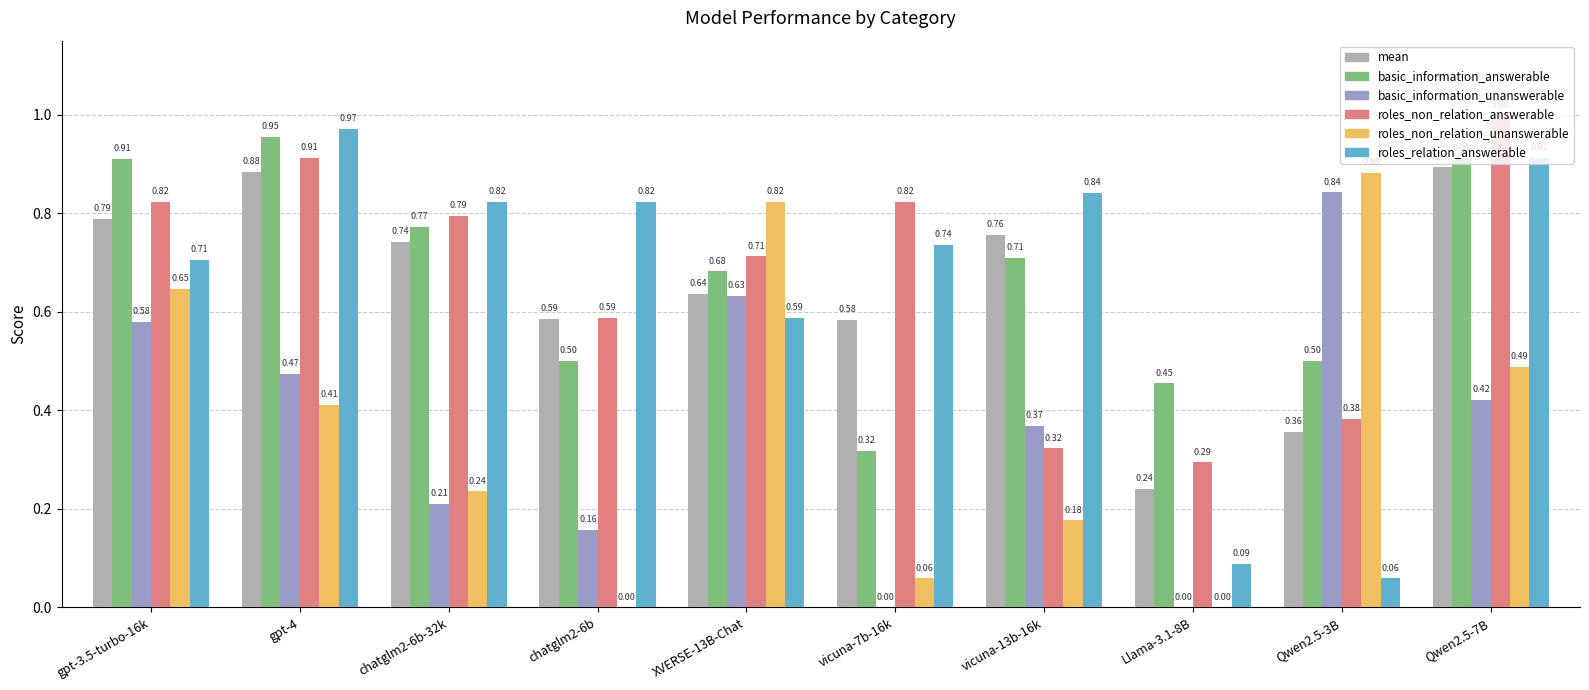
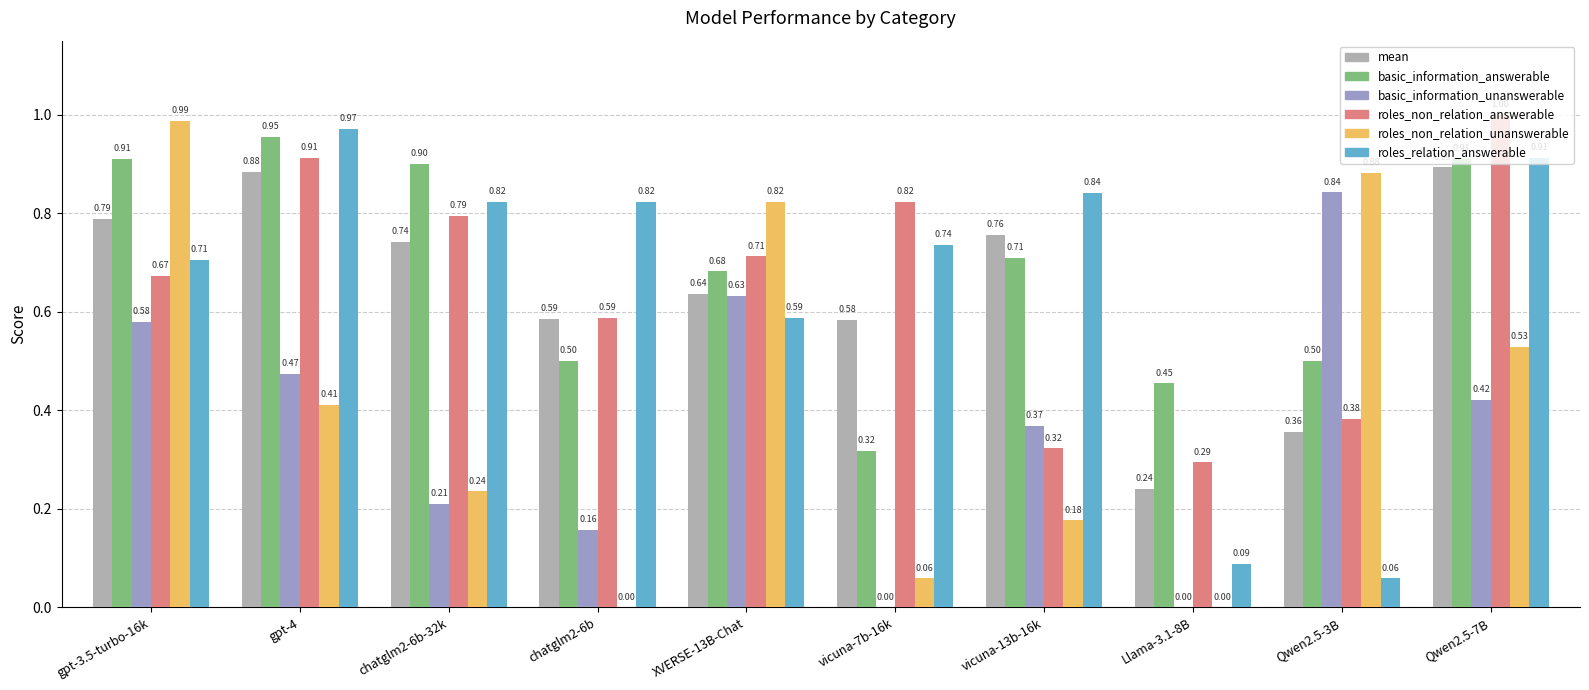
  {
    "basic_information_answerable": {
      "gpt-3.5-turbo-16k": 0.91,
      "gpt-4": 0.95,
-     "chatglm2-6b-32k": 0.77,
+     "chatglm2-6b-32k": 0.90,
      "chatglm2-6b": 0.50,
      "XVERSE-13B-Chat": 0.68,
      "vicuna-7b-16k": 0.32,
      "vicuna-13b-16k": 0.71,
      "Llama-3.1-8B": 0.45,
      "Qwen2.5-3B": 0.50
    },
    "roles_non_relation_answerable": {
-     "gpt-3.5-turbo-16k": 0.82,
+     "gpt-3.5-turbo-16k": 0.67,
      "gpt-4": 0.91,
      "chatglm2-6b-32k": 0.79,
      "chatglm2-6b": 0.59,
      "XVERSE-13B-Chat": 0.71,
      "vicuna-7b-16k": 0.82,
      "vicuna-13b-16k": 0.32,
      "Llama-3.1-8B": 0.29,
      "Qwen2.5-3B": 0.38
    },
    "roles_non_relation_unanswerable": {
-     "gpt-3.5-turbo-16k": 0.65,
+     "gpt-3.5-turbo-16k": 0.99,
      "gpt-4": 0.41,
      "chatglm2-6b-32k": 0.24,
      "chatglm2-6b": 0.00,
      "XVERSE-13B-Chat": 0.82,
      "vicuna-7b-16k": 0.06,
      "vicuna-13b-16k": 0.18,
      "Llama-3.1-8B": 0.00,
-     "Qwen2.5-7B": 0.49
+     "Qwen2.5-7B": 0.53
    },
    "roles_relation_answerable": {
      "gpt-3.5-turbo-16k": 0.71,
      "gpt-4": 0.97,
      "chatglm2-6b-32k": 0.82,
      "chatglm2-6b": 0.82,
      "XVERSE-13B-Chat": 0.59,
      "vicuna-7b-16k": 0.74,
      "vicuna-13b-16k": 0.84,
      "Llama-3.1-8B": 0.09,
      "Qwen2.5-3B": 0.06
    }
  }
